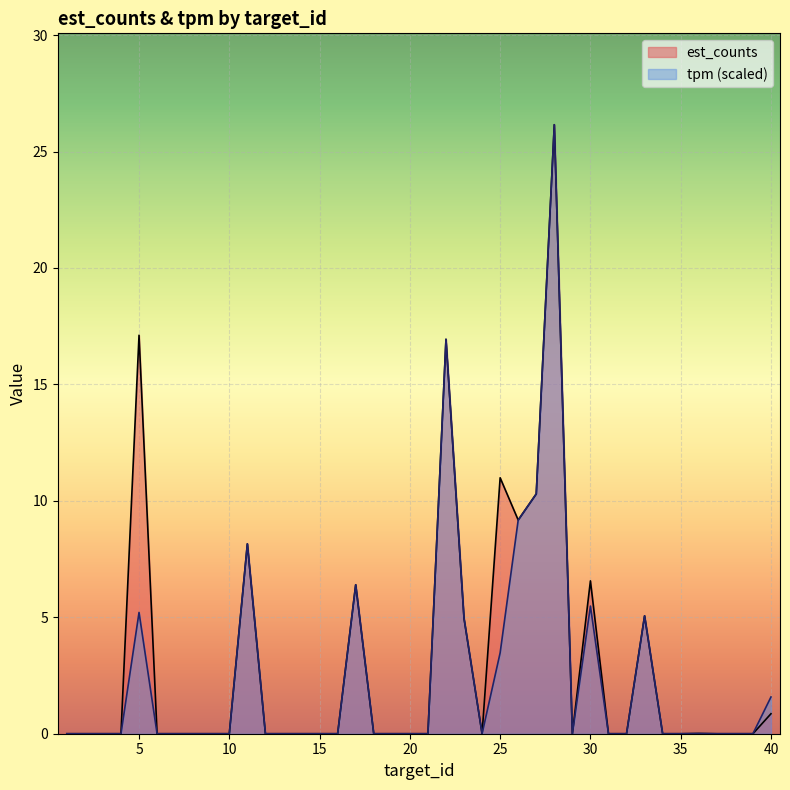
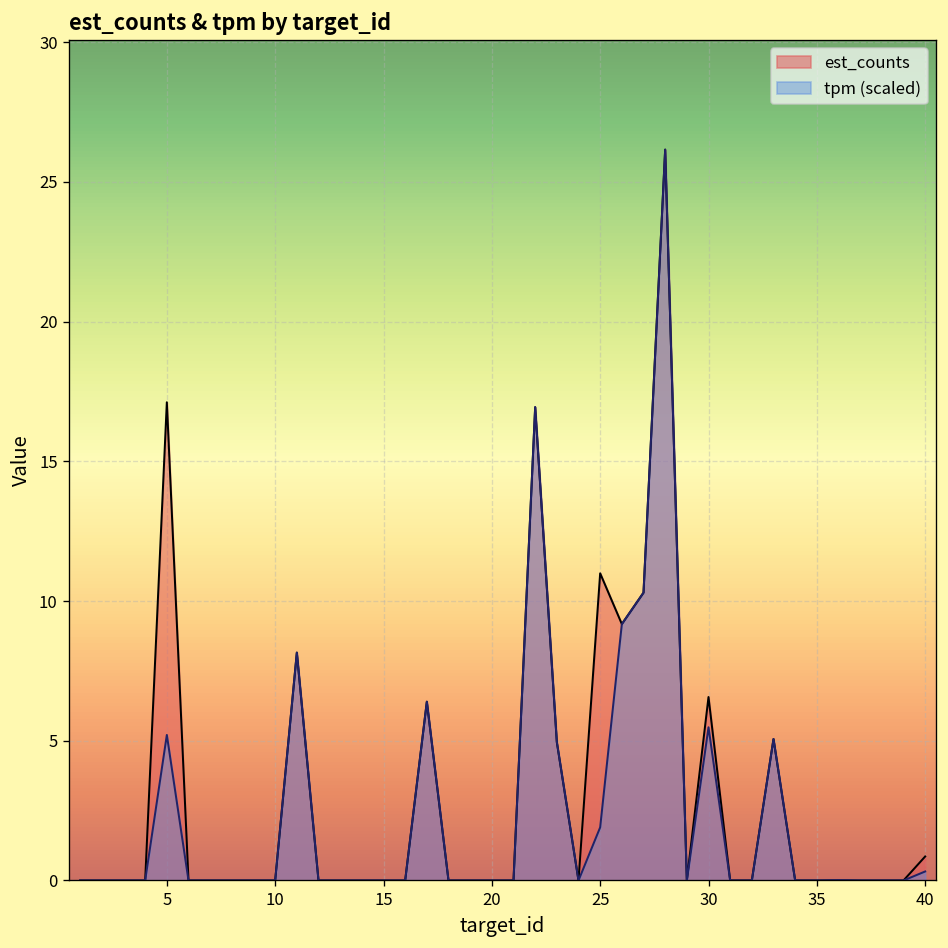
  {
    "est_counts": {
      "5": 17.1,
      "25": 11.0,
      "30": 6.6,
      "40": 0.9
    },
    "tpm (scaled)": {
      "5": 5.2,
-     "25": 3.5,
+     "25": 1.9,
      "30": 5.5,
-     "40": 1.6
+     "40": 0.3
    }
  }
